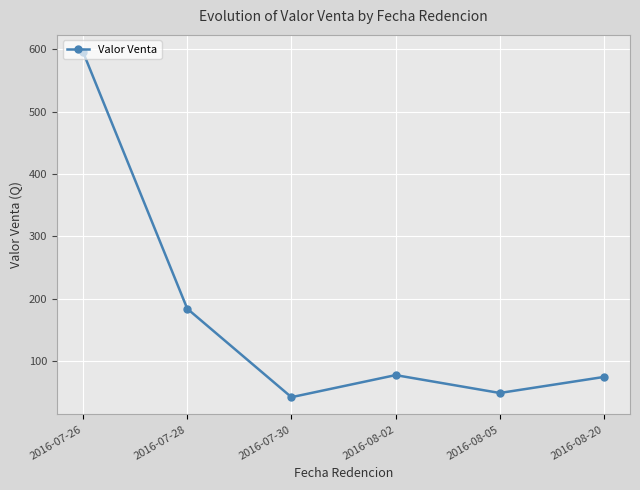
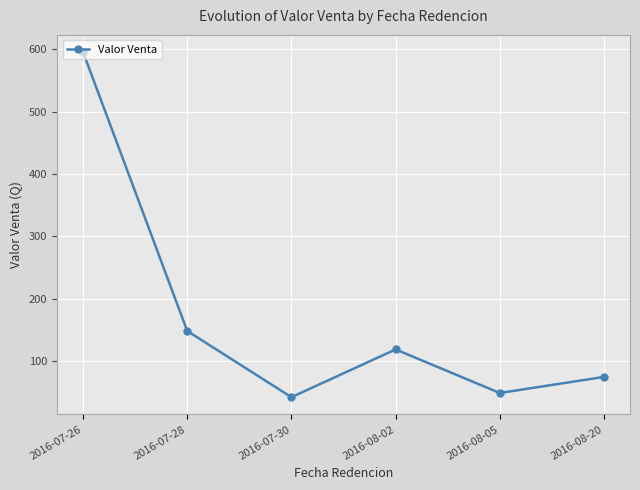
  {
-   "2016-07-28": 180,
+   "2016-07-28": 150,
    "2016-07-30": 40,
-   "2016-08-02": 80,
+   "2016-08-02": 120,
    "2016-08-05": 50,
    "2016-08-20": 70
  }
